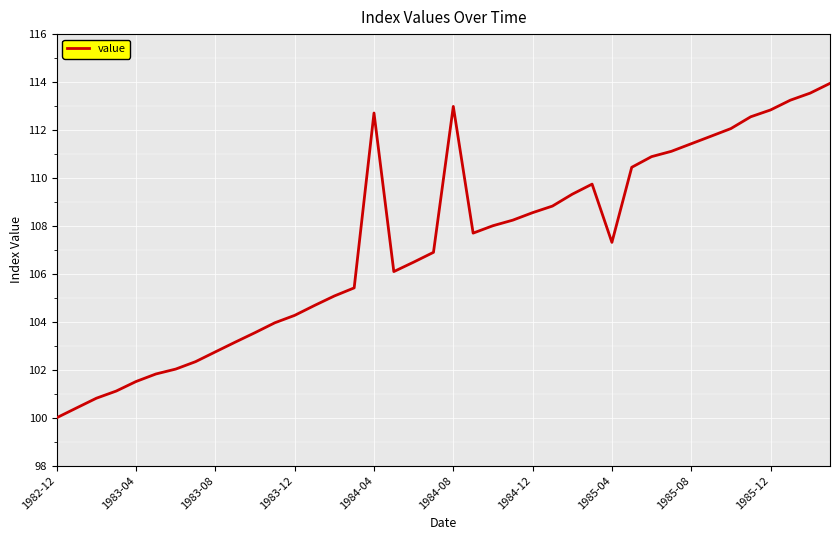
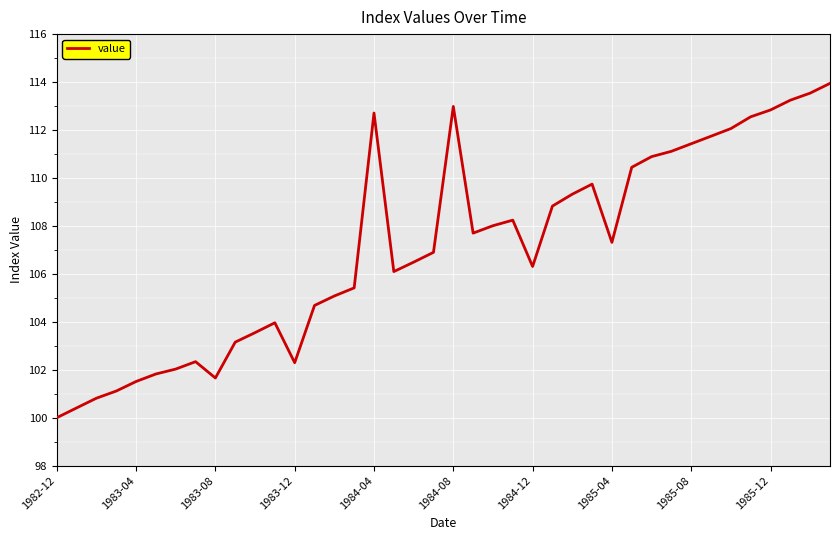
  {
    "1982-12": 100.0,
    "1983-04": 101.5,
-   "1983-08": 102.7,
-   "1983-12": 104.3,
+   "1983-08": 101.7,
+   "1983-12": 102.3,
    "1984-04": 112.7,
    "1984-08": 113.0,
-   "1984-12": 108.6,
+   "1984-12": 106.3,
    "1985-04": 107.3,
    "1985-08": 111.4,
    "1985-12": 112.8
  }
